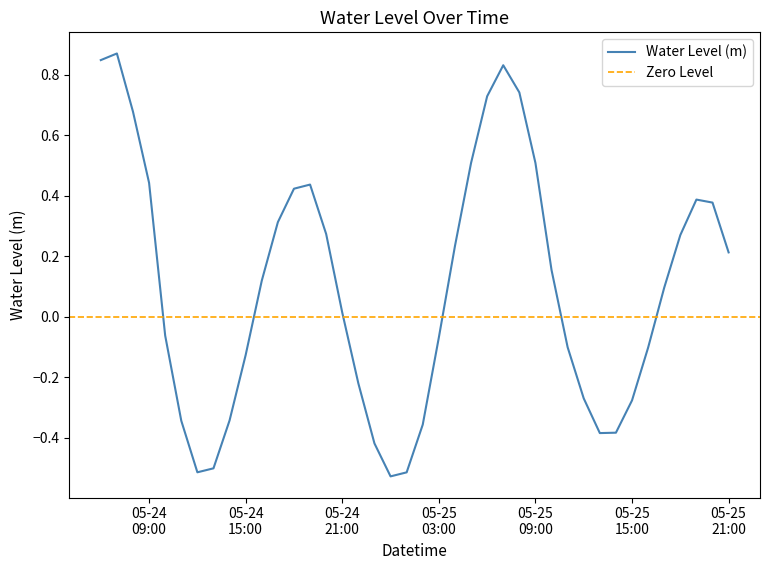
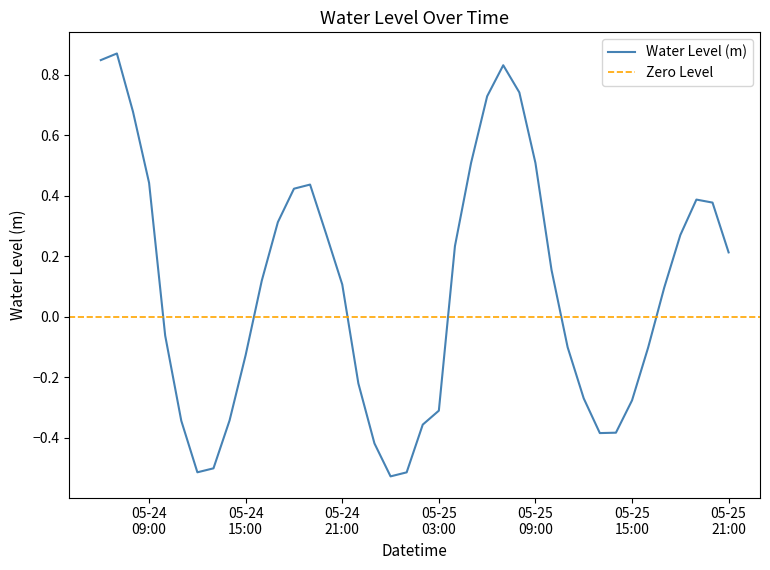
  {
    "05-24 09:00": 0.44,
    "05-24 15:00": -0.13,
-   "05-24 21:00": 0.01,
-   "05-25 03:00": -0.07,
+   "05-24 21:00": 0.11,
+   "05-25 03:00": -0.31,
    "05-25 09:00": 0.51,
    "05-25 15:00": -0.28,
    "05-25 21:00": 0.21
  }
